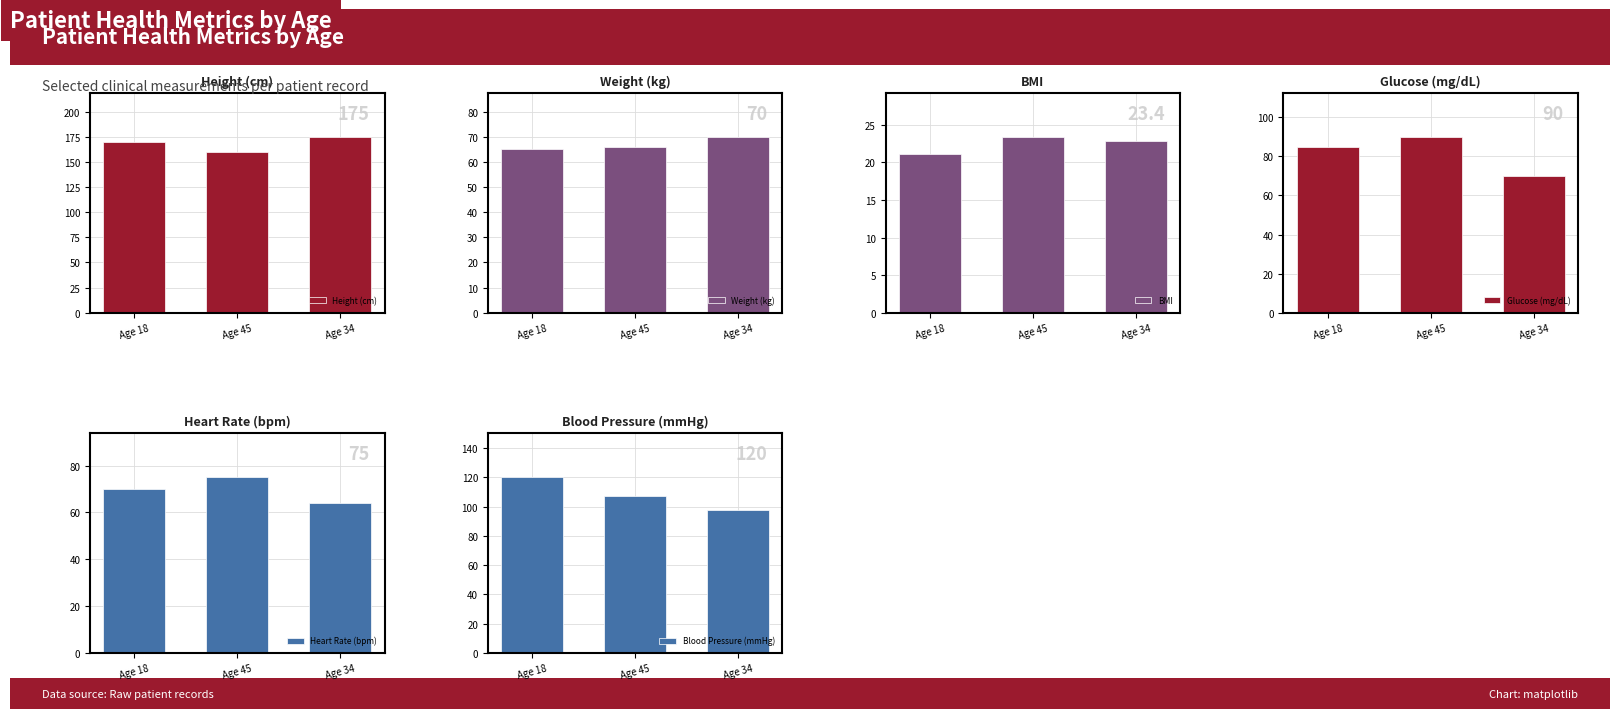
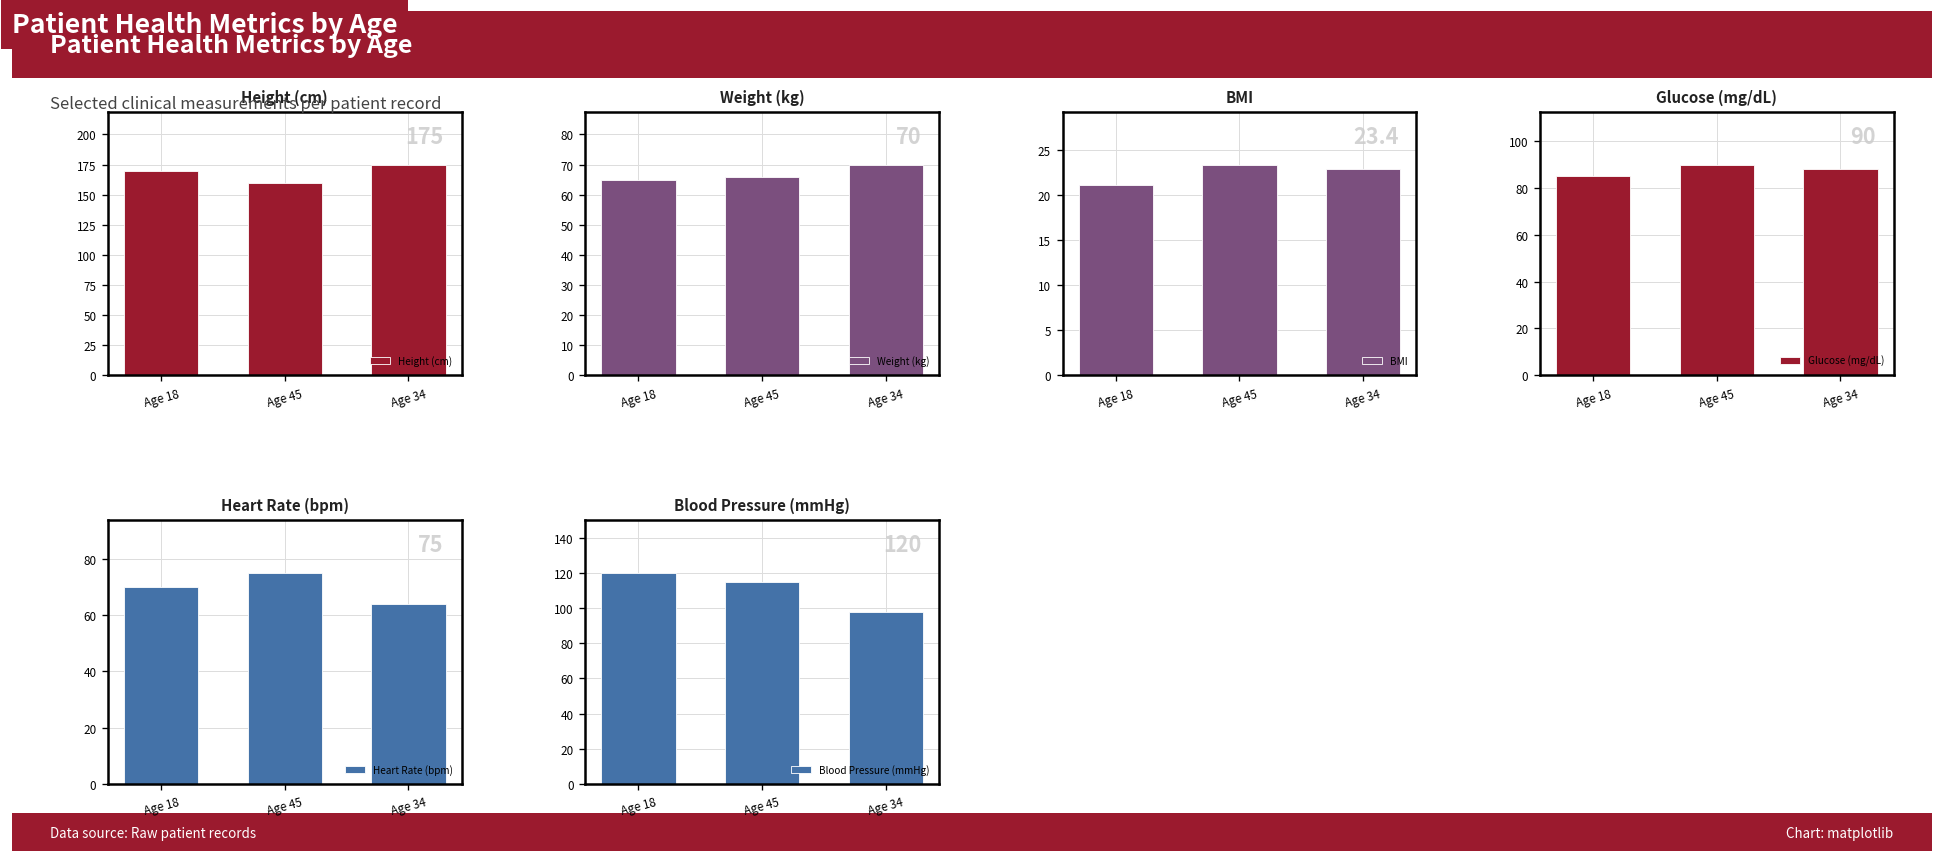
  {
    "Height (cm)": {
      "Age 34": 175
    },
    "Weight (kg)": {
      "Age 34": 70
    },
    "BMI": {
      "Age 18": 21,
      "Age 45": 23
    },
    "Glucose (mg/dL)": {
      "Age 18": 85,
      "Age 45": 90,
-     "Age 34": 70
+     "Age 34": 88
    },
    "Heart Rate (bpm)": {
      "Age 18": 70,
      "Age 45": 75,
      "Age 34": 64
    },
    "Blood Pressure (mmHg)": {
      "Age 18": 120,
-     "Age 45": 107,
+     "Age 45": 115,
      "Age 34": 98
    }
  }
